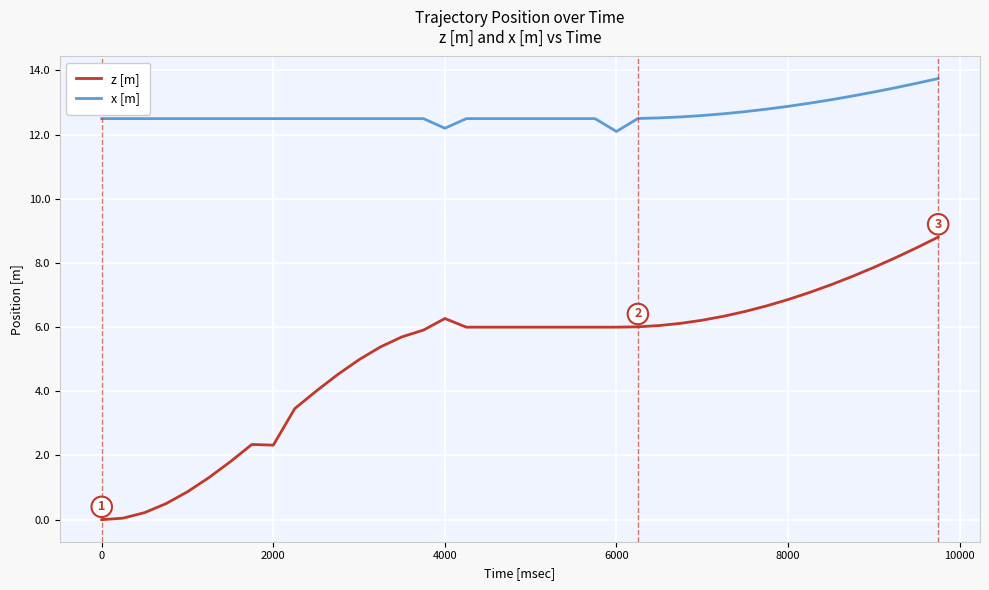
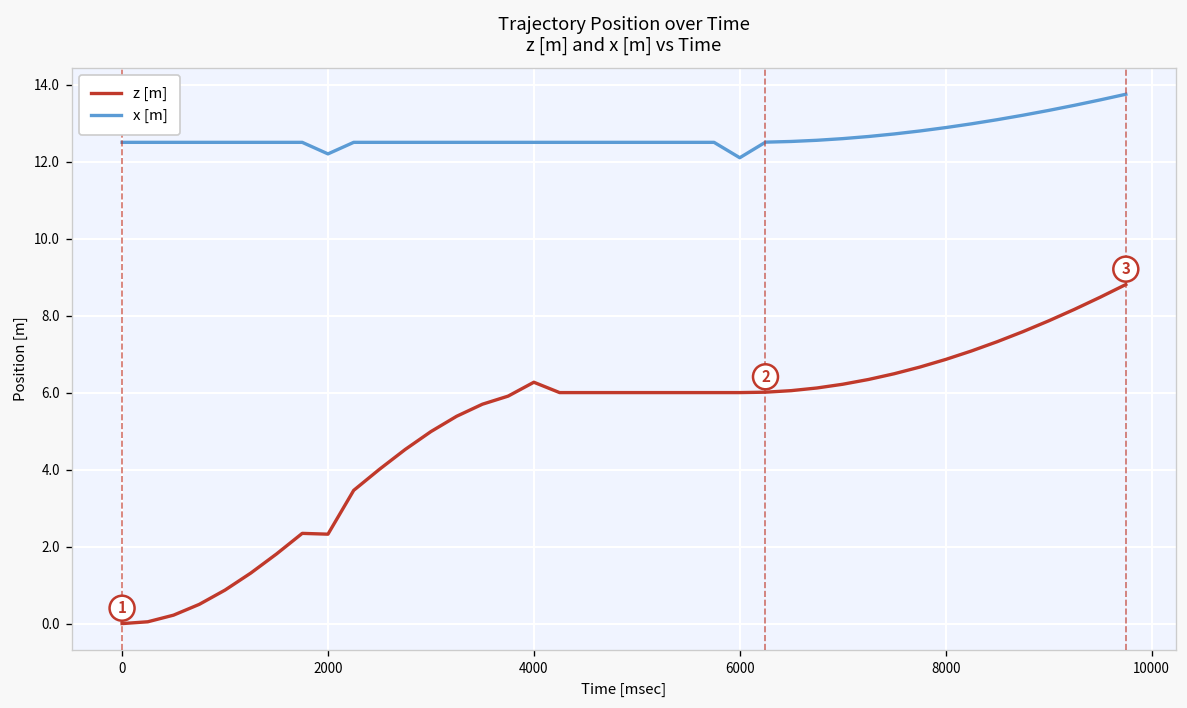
  {
    "z [m]": {
      "2000": 2.3,
      "4000": 6.3,
      "6000": 6.0,
      "8000": 6.9
    },
    "x [m]": {
      "0": 12.5,
-     "2000": 12.5,
-     "4000": 12.2,
+     "2000": 12.2,
+     "4000": 12.5,
      "6000": 12.1,
      "8000": 12.9
    }
  }
